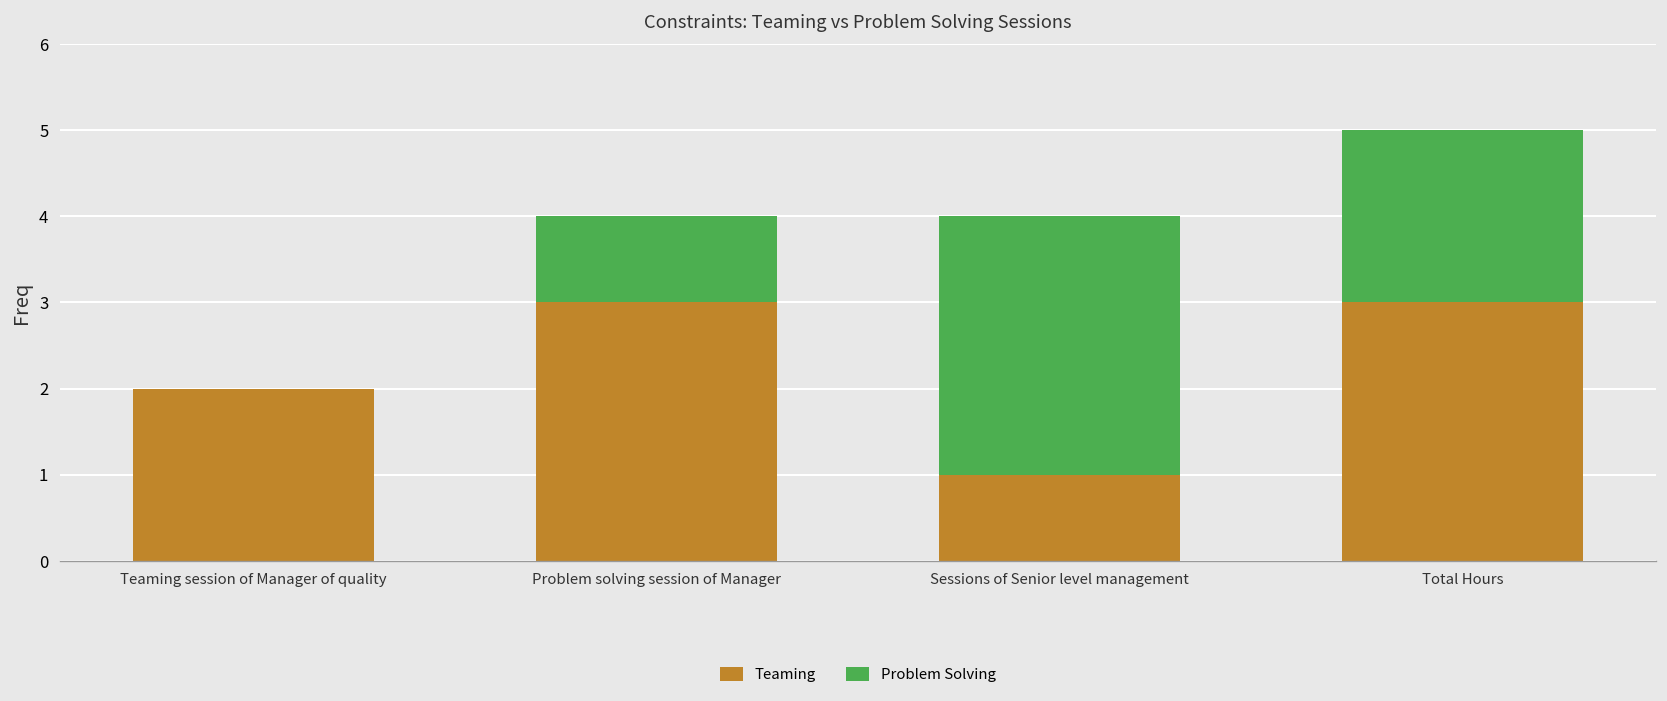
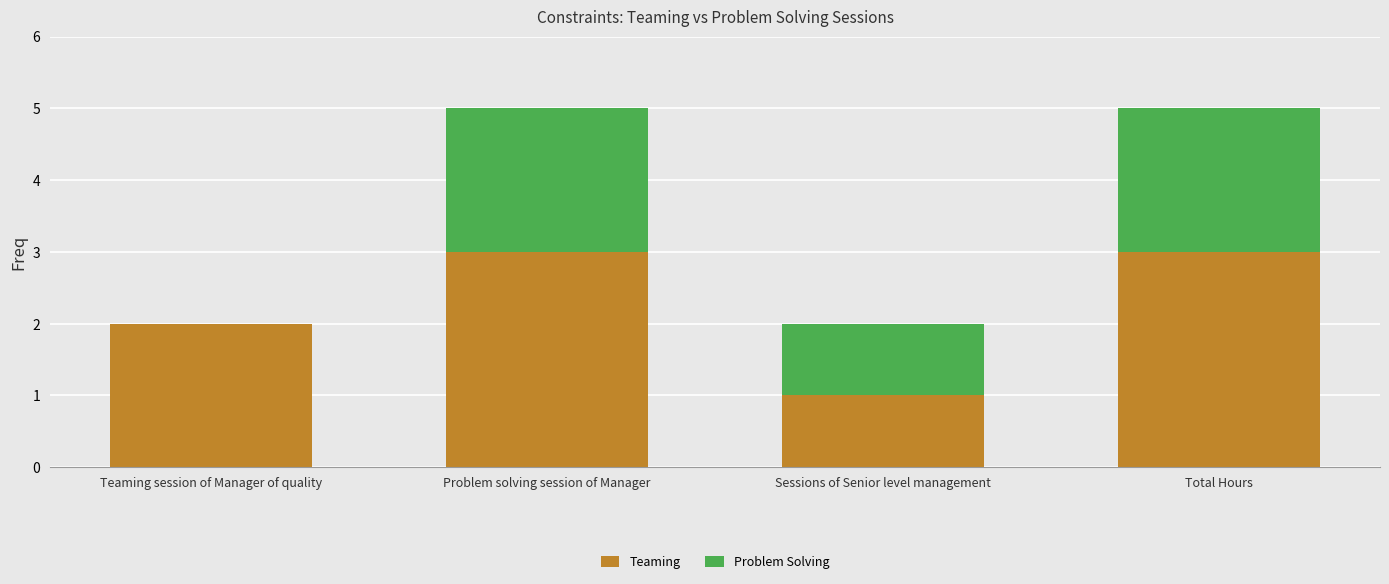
  {
    "Teaming": {
      "Teaming session of Manager of quality": 2,
      "Problem solving session of Manager": 3,
      "Sessions of Senior level management": 1,
      "Total Hours": 3
    },
    "Problem Solving": {
      "Teaming session of Manager of quality": 0,
-     "Problem solving session of Manager": 1,
-     "Sessions of Senior level management": 3,
+     "Problem solving session of Manager": 2,
+     "Sessions of Senior level management": 1,
      "Total Hours": 2
    }
  }
